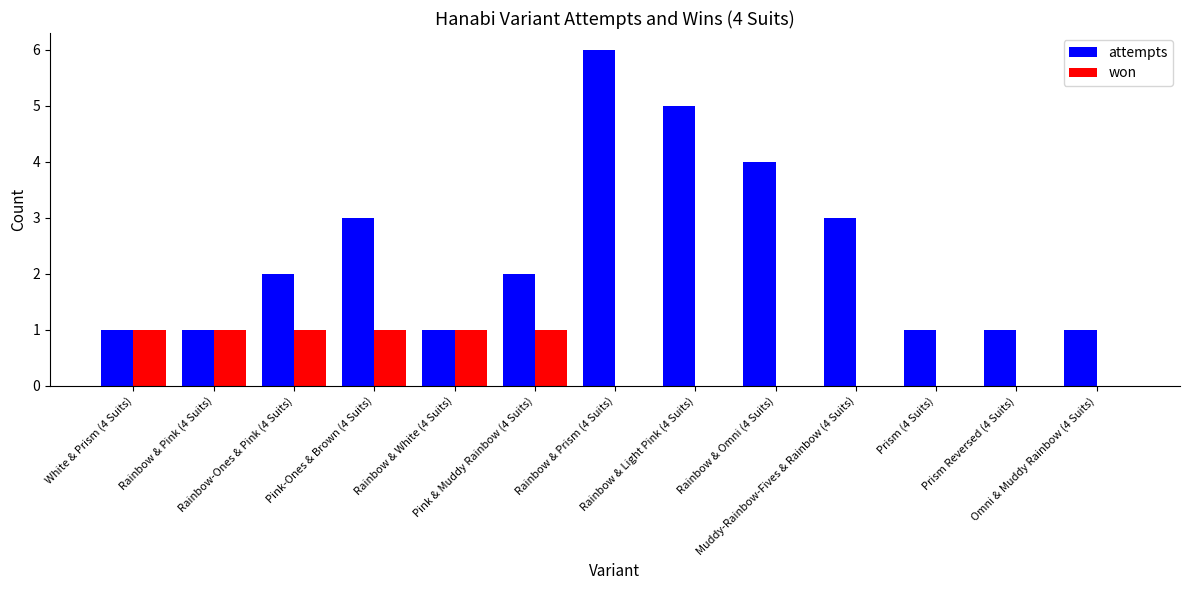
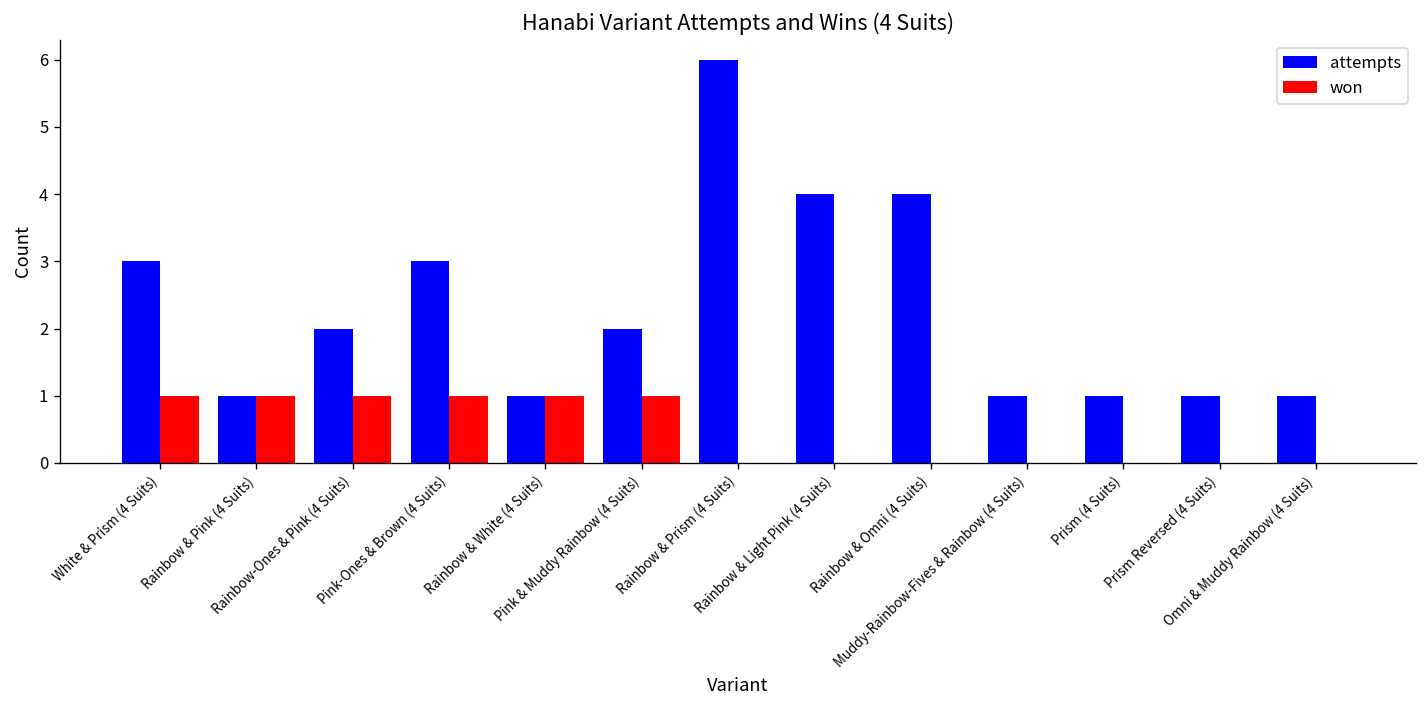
  {
    "attempts": {
-     "White & Prism (4 Suits)": 1,
+     "White & Prism (4 Suits)": 3,
      "Rainbow & Pink (4 Suits)": 1,
      "Rainbow-Ones & Pink (4 Suits)": 2,
      "Pink-Ones & Brown (4 Suits)": 3,
      "Rainbow & White (4 Suits)": 1,
      "Pink & Muddy Rainbow (4 Suits)": 2,
      "Rainbow & Prism (4 Suits)": 6,
-     "Rainbow & Light Pink (4 Suits)": 5,
+     "Rainbow & Light Pink (4 Suits)": 4,
      "Rainbow & Omni (4 Suits)": 4,
-     "Muddy-Rainbow-Fives & Rainbow (4 Suits)": 3,
+     "Muddy-Rainbow-Fives & Rainbow (4 Suits)": 1,
      "Prism (4 Suits)": 1,
      "Prism Reversed (4 Suits)": 1,
      "Omni & Muddy Rainbow (4 Suits)": 1
    },
    "won": {
      "White & Prism (4 Suits)": 1,
      "Rainbow & Pink (4 Suits)": 1,
      "Rainbow-Ones & Pink (4 Suits)": 1,
      "Pink-Ones & Brown (4 Suits)": 1,
      "Rainbow & White (4 Suits)": 1,
      "Pink & Muddy Rainbow (4 Suits)": 1,
      "Rainbow & Prism (4 Suits)": 0,
      "Rainbow & Light Pink (4 Suits)": 0,
      "Rainbow & Omni (4 Suits)": 0,
      "Muddy-Rainbow-Fives & Rainbow (4 Suits)": 0,
      "Prism (4 Suits)": 0,
      "Prism Reversed (4 Suits)": 0,
      "Omni & Muddy Rainbow (4 Suits)": 0
    }
  }
